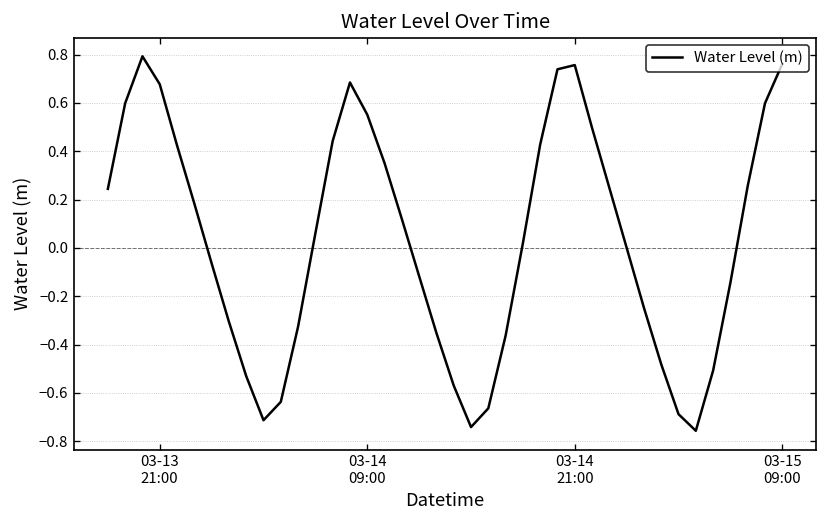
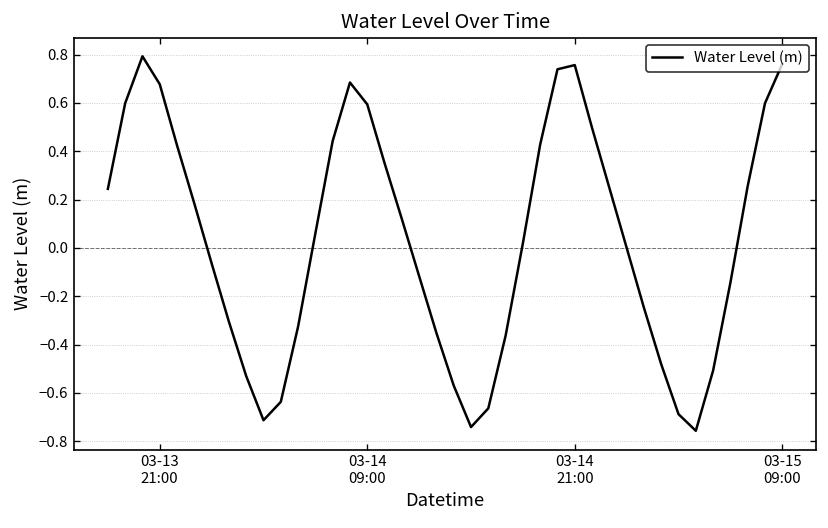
  {
    "03-13 21:00": 0.68,
-   "03-14 09:00": 0.55,
+   "03-14 09:00": 0.59,
    "03-14 21:00": 0.76
  }
